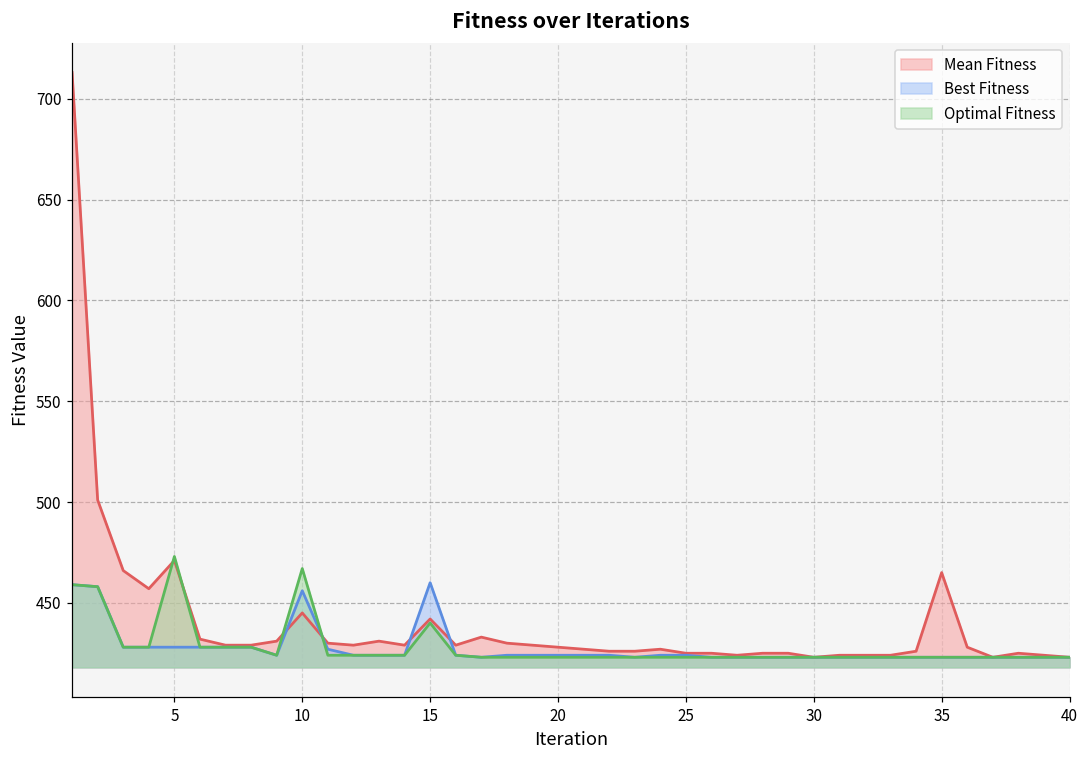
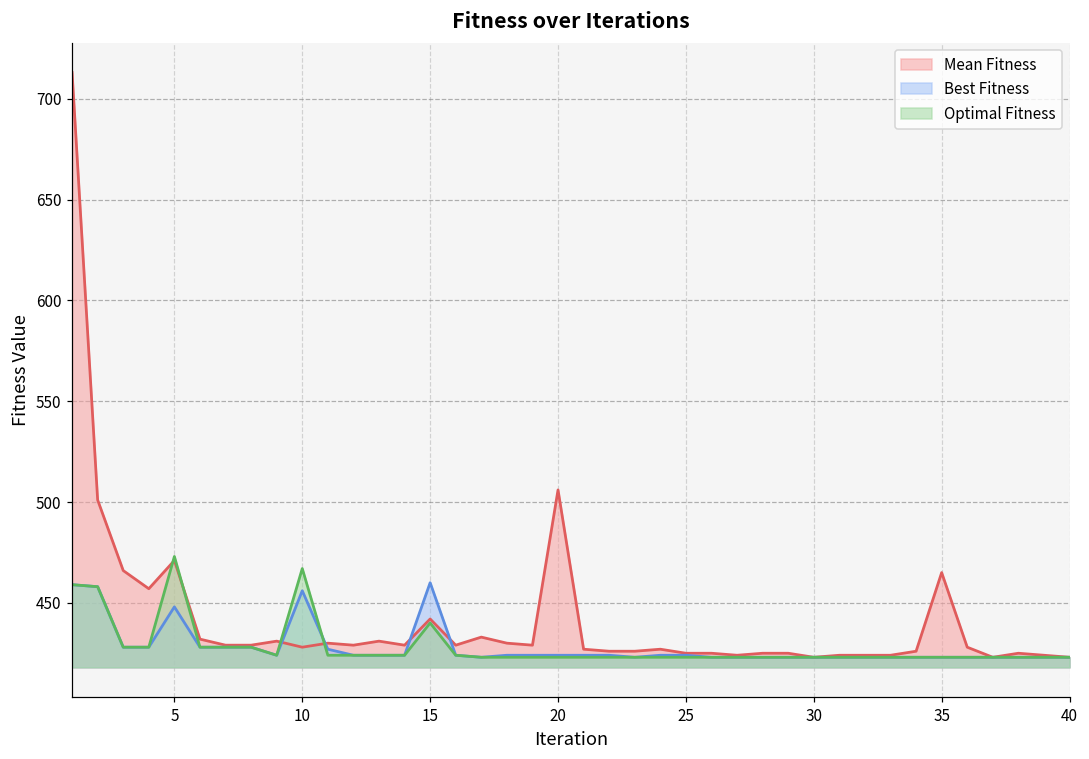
  {
    "Mean Fitness": {
      "5": 471,
-     "10": 445,
+     "10": 428,
      "15": 442,
-     "20": 428,
+     "20": 506,
      "35": 465
    },
    "Best Fitness": {
-     "5": 428,
+     "5": 448,
      "10": 456,
      "15": 460
    },
    "Optimal Fitness": {
      "5": 473,
      "10": 467,
      "15": 440
    }
  }
